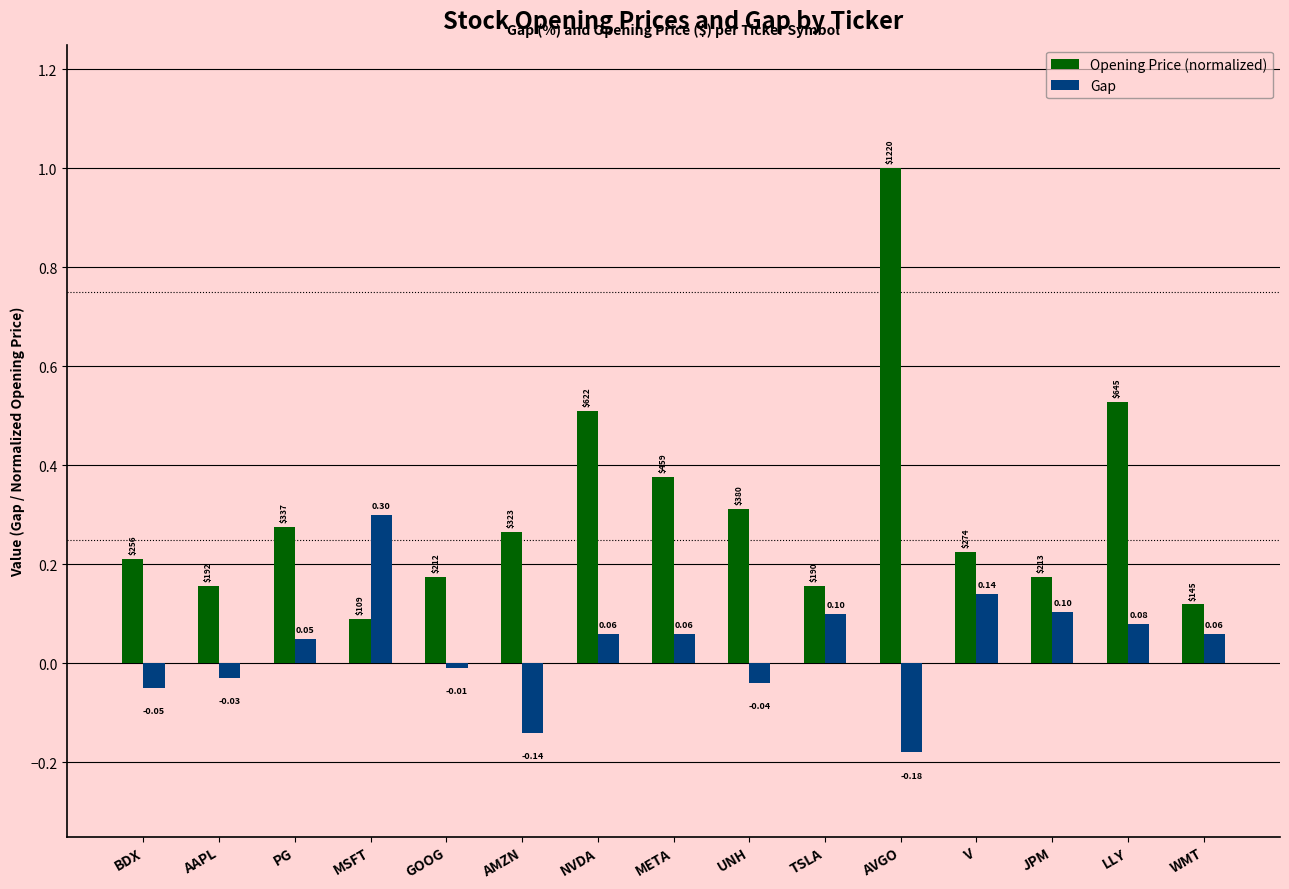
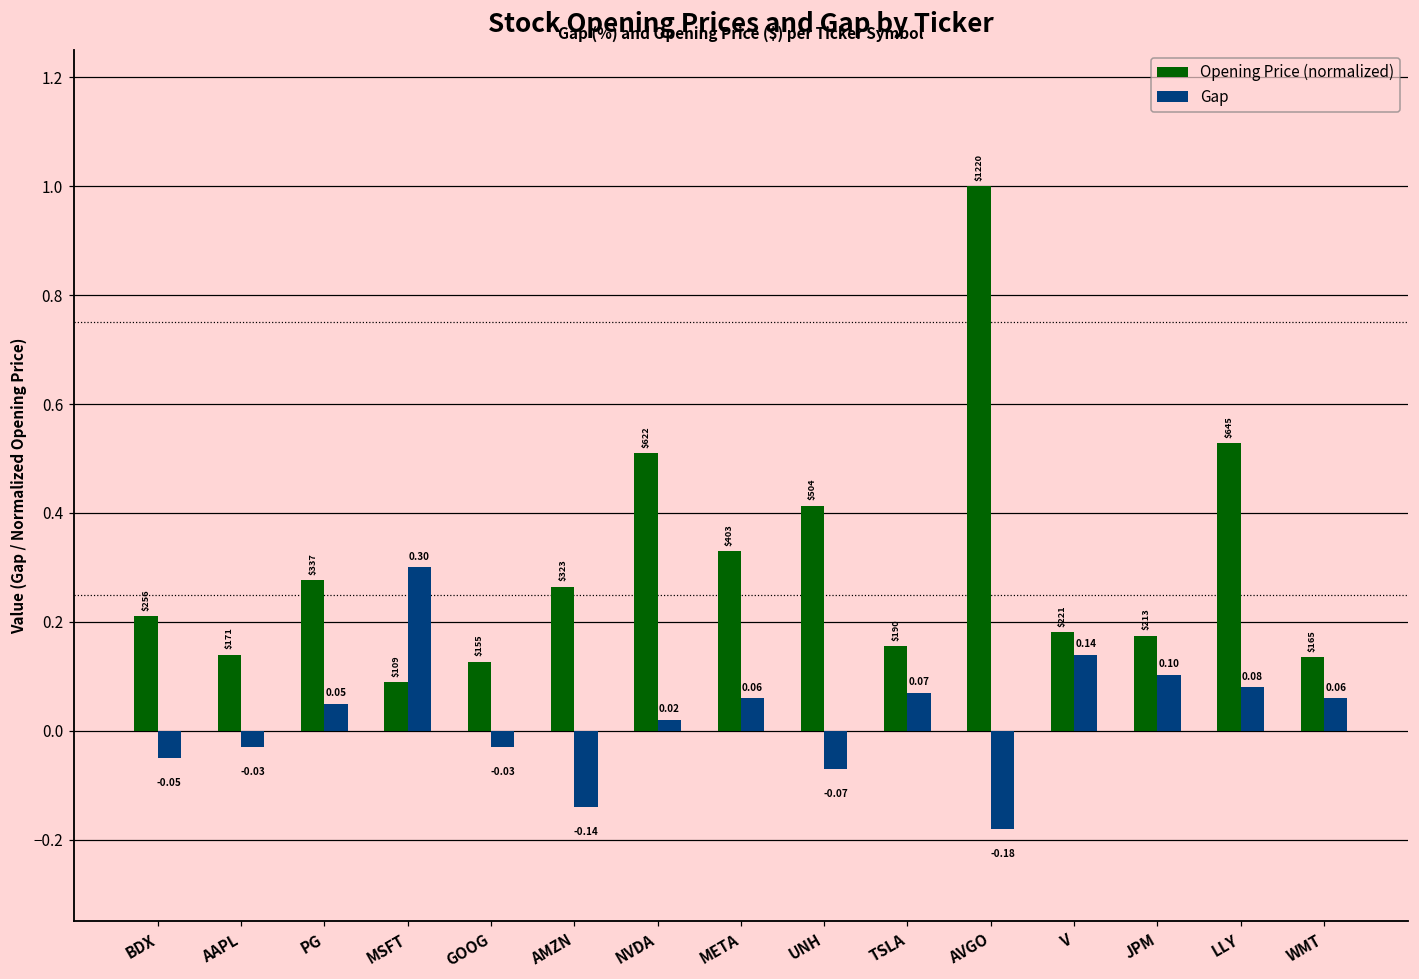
  {
    "Opening Price (normalized)": {
-     "AAPL": "$192",
-     "GOOG": "$212",
-     "META": "$459",
-     "UNH": "$380",
-     "V": "$274",
-     "WMT": "$145"
+     "AAPL": "$171",
+     "GOOG": "$155",
+     "META": "$403",
+     "UNH": "$504",
+     "V": "$221",
+     "WMT": "$165"
    },
    "Gap": {
      "BDX": "-0.05",
      "AAPL": "-0.03",
      "PG": "0.05",
      "MSFT": "0.30",
-     "GOOG": "-0.01",
+     "GOOG": "-0.03",
      "AMZN": "-0.14",
-     "NVDA": "0.06",
+     "NVDA": "0.02",
      "META": "0.06",
-     "UNH": "-0.04",
-     "TSLA": "0.10",
+     "UNH": "-0.07",
+     "TSLA": "0.07",
      "AVGO": "-0.18",
      "V": "0.14",
      "JPM": "0.10",
      "LLY": "0.08",
      "WMT": "0.06"
    }
  }
